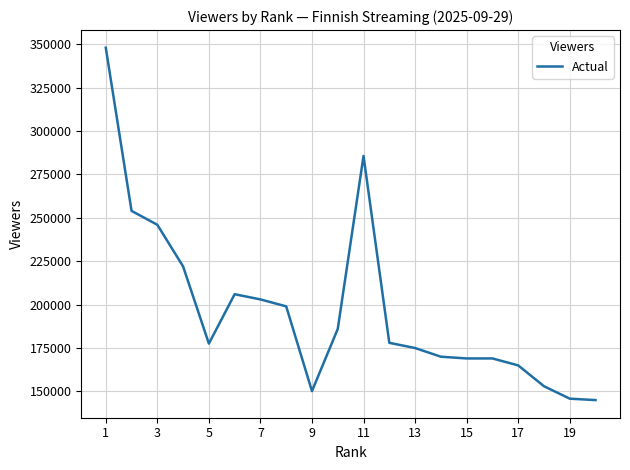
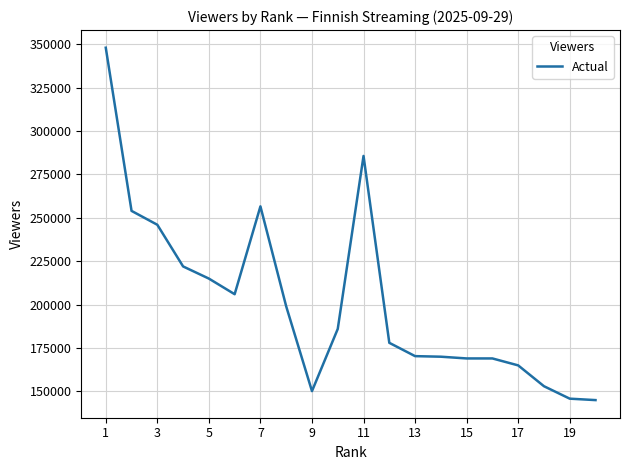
  {
    "1": 348000,
    "3": 246000,
-   "5": 178000,
-   "7": 203000,
+   "5": 215000,
+   "7": 257000,
    "9": 150000,
    "11": 286000,
-   "13": 175000,
+   "13": 170000,
    "15": 169000,
    "17": 165000,
    "19": 146000
  }
